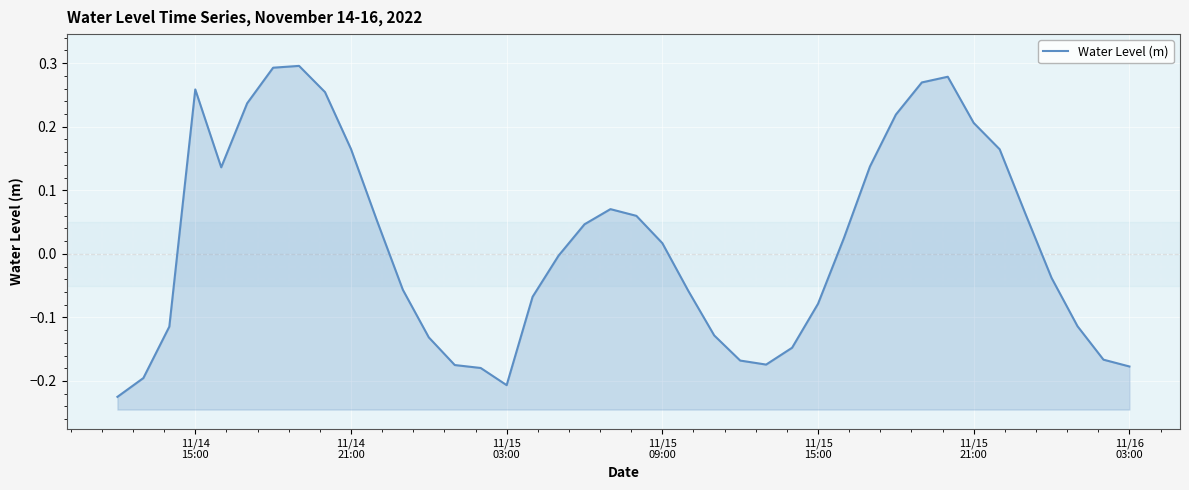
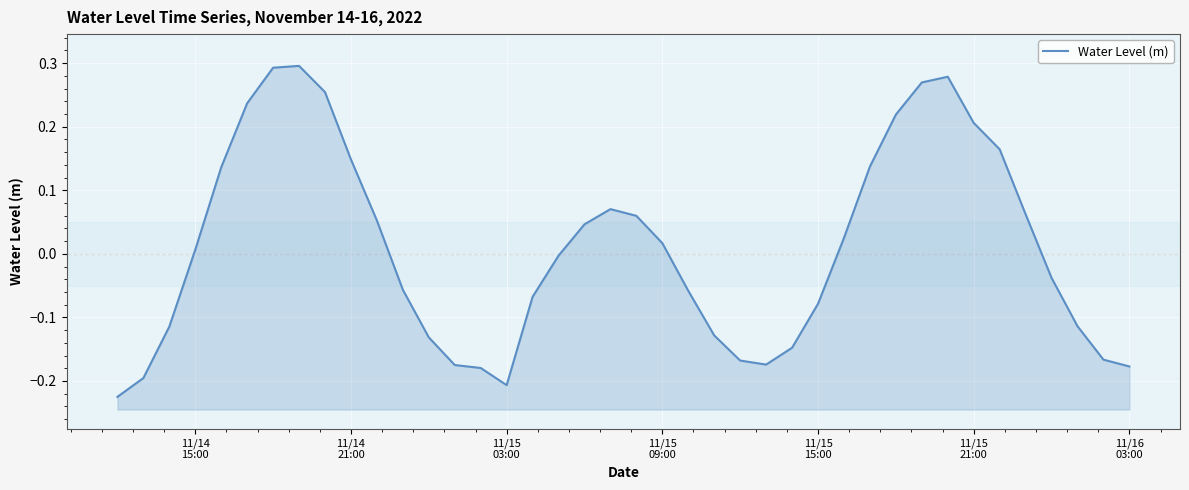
  {
-   "11/14 15:00": 0.26,
-   "11/14 21:00": 0.17,
+   "11/14 15:00": 0.01,
+   "11/14 21:00": 0.15,
    "11/15 03:00": -0.21,
    "11/15 09:00": 0.02,
    "11/15 15:00": -0.08,
    "11/15 21:00": 0.21,
    "11/16 03:00": -0.18
  }
